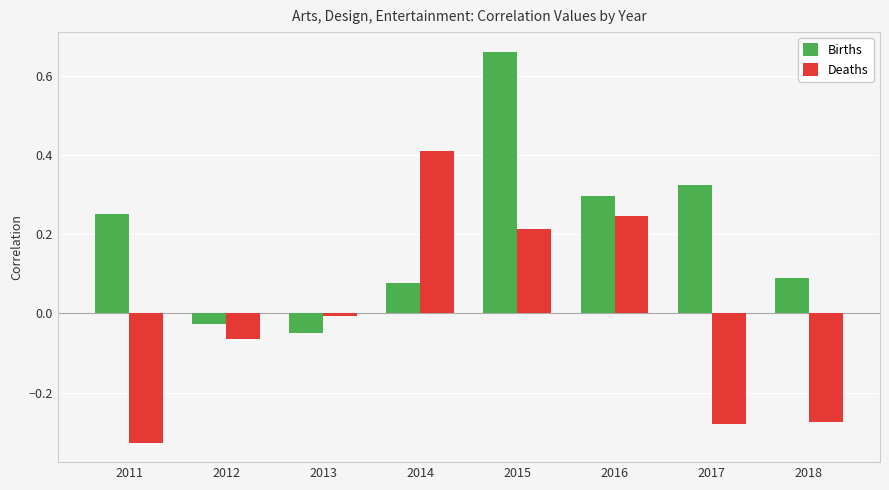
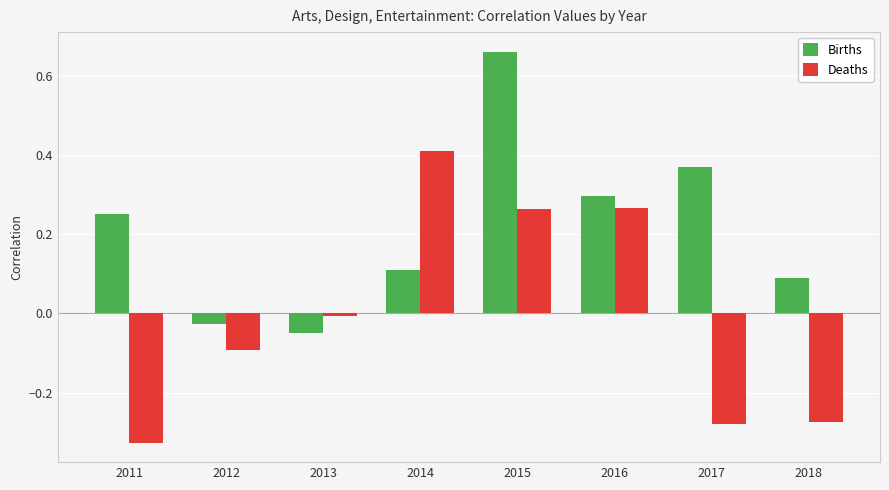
  {
    "Births": {
      "2011": 0.25,
      "2012": -0.03,
      "2013": -0.05,
-     "2014": 0.08,
+     "2014": 0.11,
      "2015": 0.66,
      "2016": 0.30,
-     "2017": 0.32,
+     "2017": 0.37,
      "2018": 0.09
    },
    "Deaths": {
      "2011": -0.33,
-     "2012": -0.06,
+     "2012": -0.09,
      "2013": -0.01,
      "2014": 0.41,
-     "2015": 0.21,
-     "2016": 0.24,
+     "2015": 0.26,
+     "2016": 0.27,
      "2017": -0.28,
      "2018": -0.27
    }
  }
